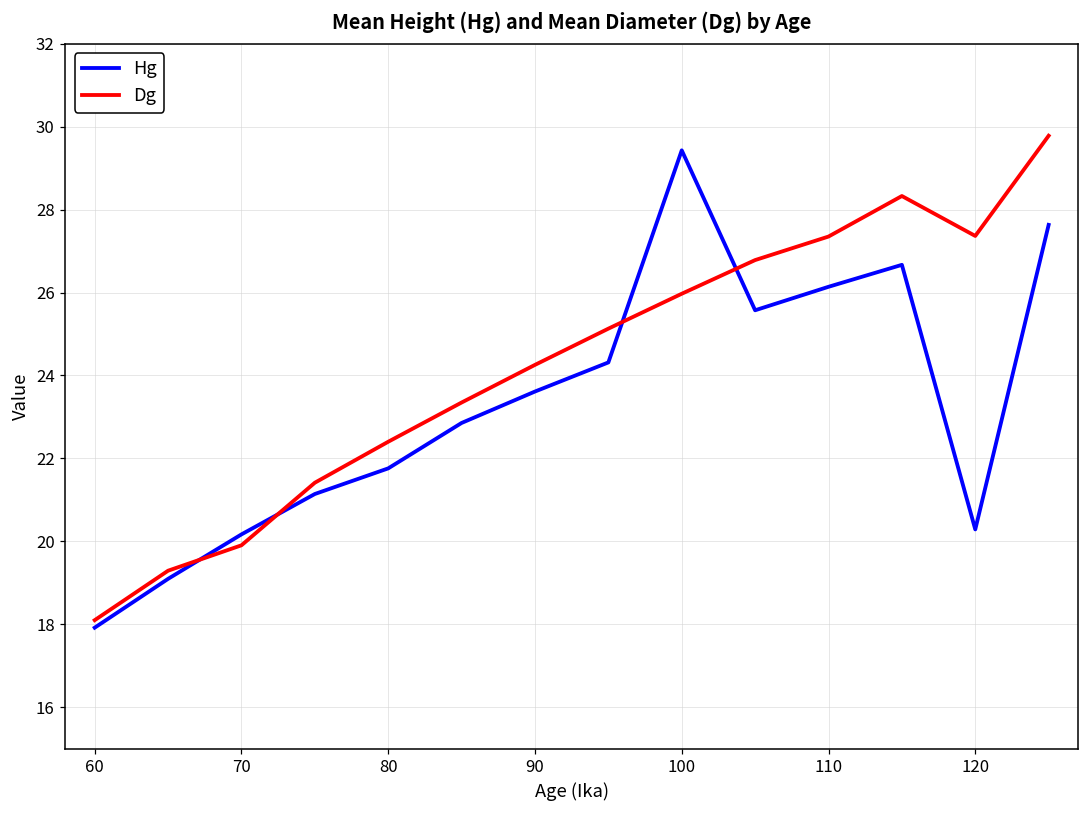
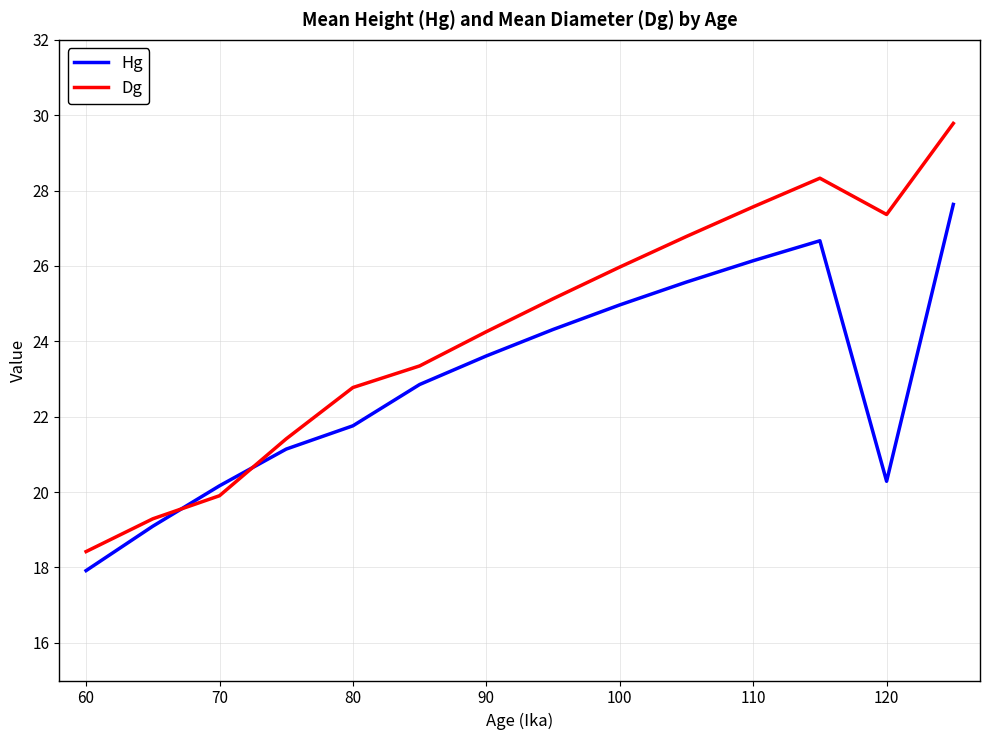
  {
    "Hg": {
      "60": 17.9,
      "70": 20.2,
      "80": 21.8,
      "90": 23.6,
-     "100": 29.4,
+     "100": 25.0,
      "110": 26.1,
      "120": 20.3
    },
    "Dg": {
-     "60": 18.1,
+     "60": 18.4,
      "70": 19.9,
-     "80": 22.4,
+     "80": 22.8,
      "90": 24.3,
      "100": 26.0,
-     "110": 27.4,
+     "110": 27.6,
      "120": 27.4
    }
  }
